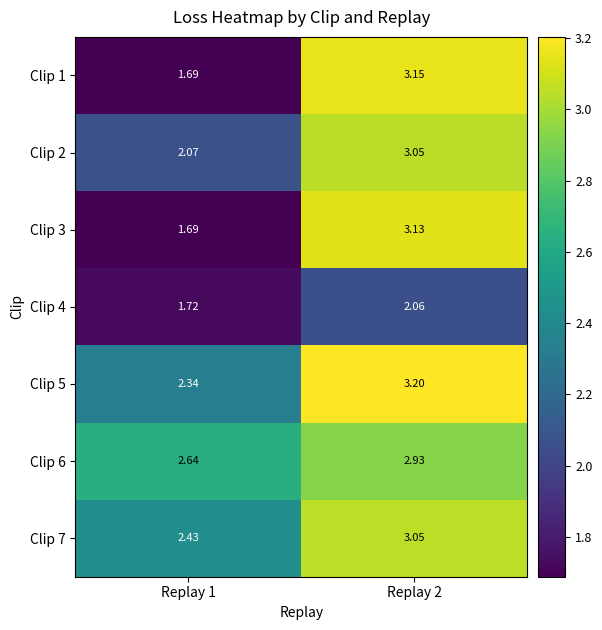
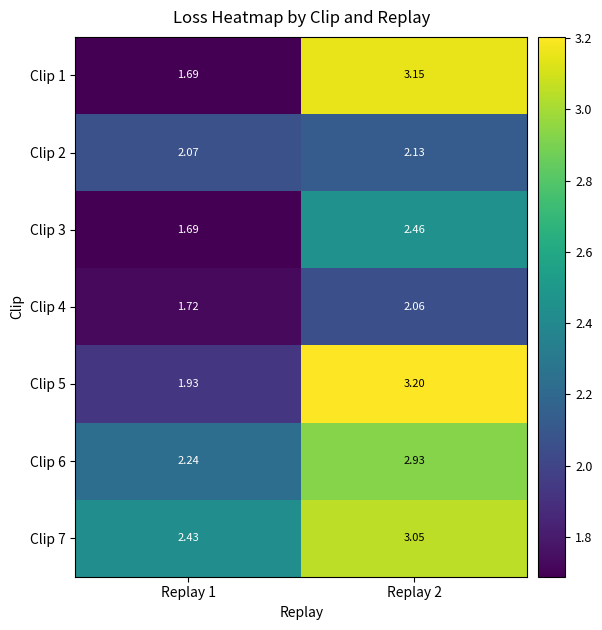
  {
    "Clip 1": {
      "Replay 1": 1.69,
      "Replay 2": 3.15
    },
    "Clip 2": {
      "Replay 1": 2.07,
-     "Replay 2": 3.05
+     "Replay 2": 2.13
    },
    "Clip 3": {
      "Replay 1": 1.69,
-     "Replay 2": 3.13
+     "Replay 2": 2.46
    },
    "Clip 4": {
      "Replay 1": 1.72,
      "Replay 2": 2.06
    },
    "Clip 5": {
-     "Replay 1": 2.34,
+     "Replay 1": 1.93,
      "Replay 2": 3.20
    },
    "Clip 6": {
-     "Replay 1": 2.64,
+     "Replay 1": 2.24,
      "Replay 2": 2.93
    },
    "Clip 7": {
      "Replay 1": 2.43,
      "Replay 2": 3.05
    }
  }
